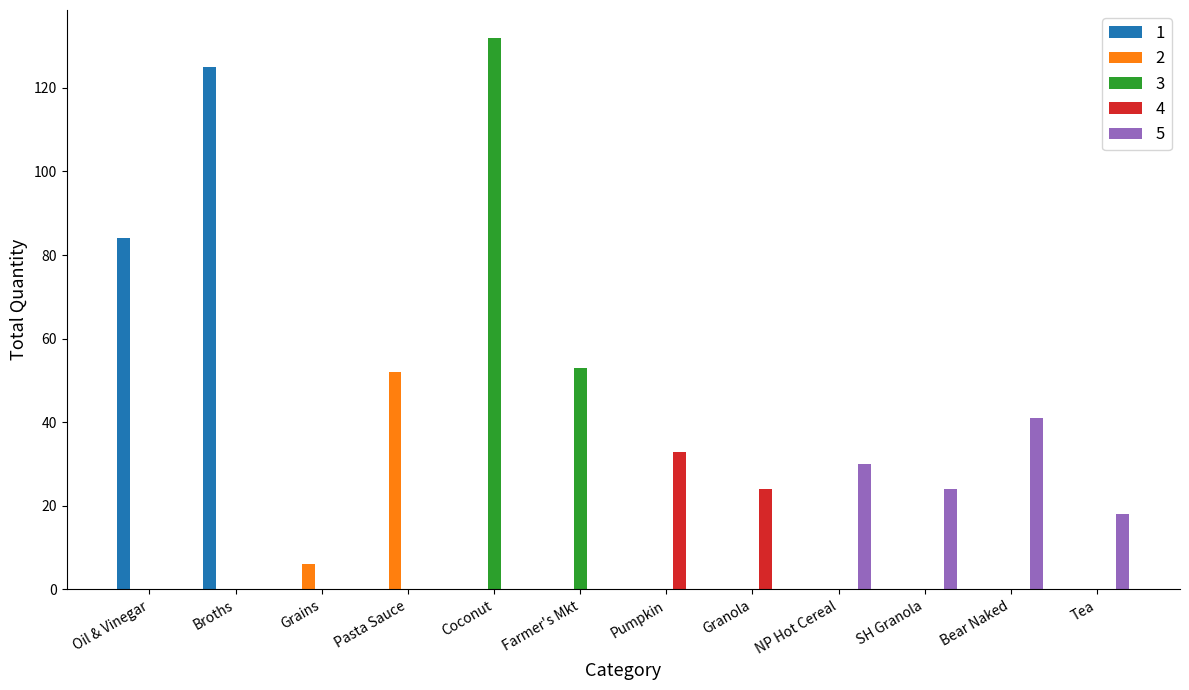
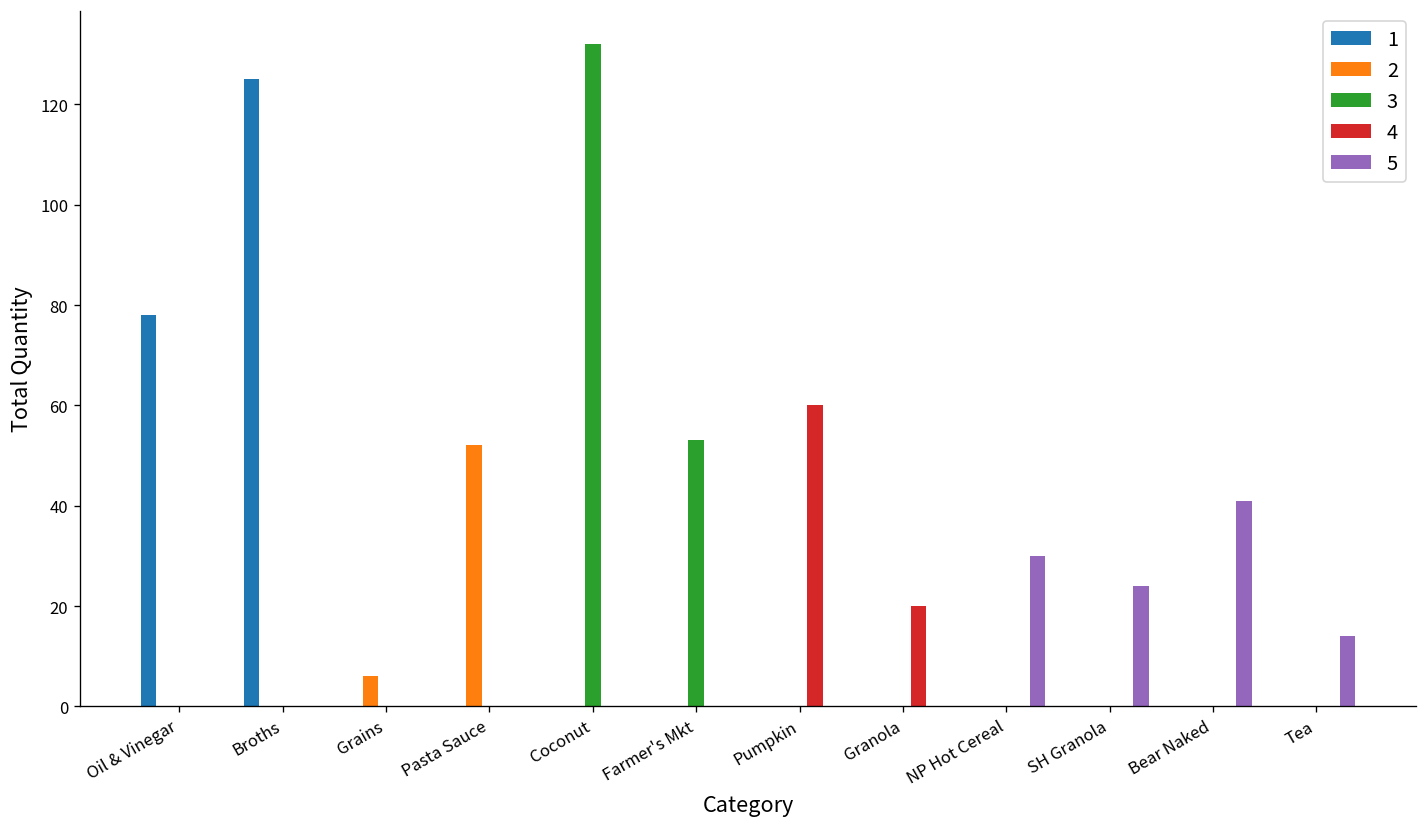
  {
    "1": {
-     "Oil & Vinegar": 84,
+     "Oil & Vinegar": 78,
      "Broths": 125,
      "Grains": 0,
      "Pasta Sauce": 0,
      "Coconut": 0,
      "Farmer's Mkt": 0,
      "Pumpkin": 0,
      "Granola": 0,
      "NP Hot Cereal": 0,
      "SH Granola": 0,
      "Bear Naked": 0,
      "Tea": 0
    },
    "2": {
      "Oil & Vinegar": 0,
      "Broths": 0,
      "Grains": 6,
      "Pasta Sauce": 52,
      "Coconut": 0,
      "Farmer's Mkt": 0,
      "Pumpkin": 0,
      "Granola": 0,
      "NP Hot Cereal": 0,
      "SH Granola": 0,
      "Bear Naked": 0,
      "Tea": 0
    },
    "3": {
      "Oil & Vinegar": 0,
      "Broths": 0,
      "Grains": 0,
      "Pasta Sauce": 0,
      "Coconut": 132,
      "Farmer's Mkt": 53,
      "Pumpkin": 0,
      "Granola": 0,
      "NP Hot Cereal": 0,
      "SH Granola": 0,
      "Bear Naked": 0,
      "Tea": 0
    },
    "4": {
      "Oil & Vinegar": 0,
      "Broths": 0,
      "Grains": 0,
      "Pasta Sauce": 0,
      "Coconut": 0,
      "Farmer's Mkt": 0,
-     "Pumpkin": 33,
-     "Granola": 24,
+     "Pumpkin": 60,
+     "Granola": 20,
      "NP Hot Cereal": 0,
      "SH Granola": 0,
      "Bear Naked": 0,
      "Tea": 0
    },
    "5": {
      "Oil & Vinegar": 0,
      "Broths": 0,
      "Grains": 0,
      "Pasta Sauce": 0,
      "Coconut": 0,
      "Farmer's Mkt": 0,
      "Pumpkin": 0,
      "Granola": 0,
      "NP Hot Cereal": 30,
      "SH Granola": 24,
      "Bear Naked": 41,
-     "Tea": 18
+     "Tea": 14
    }
  }
